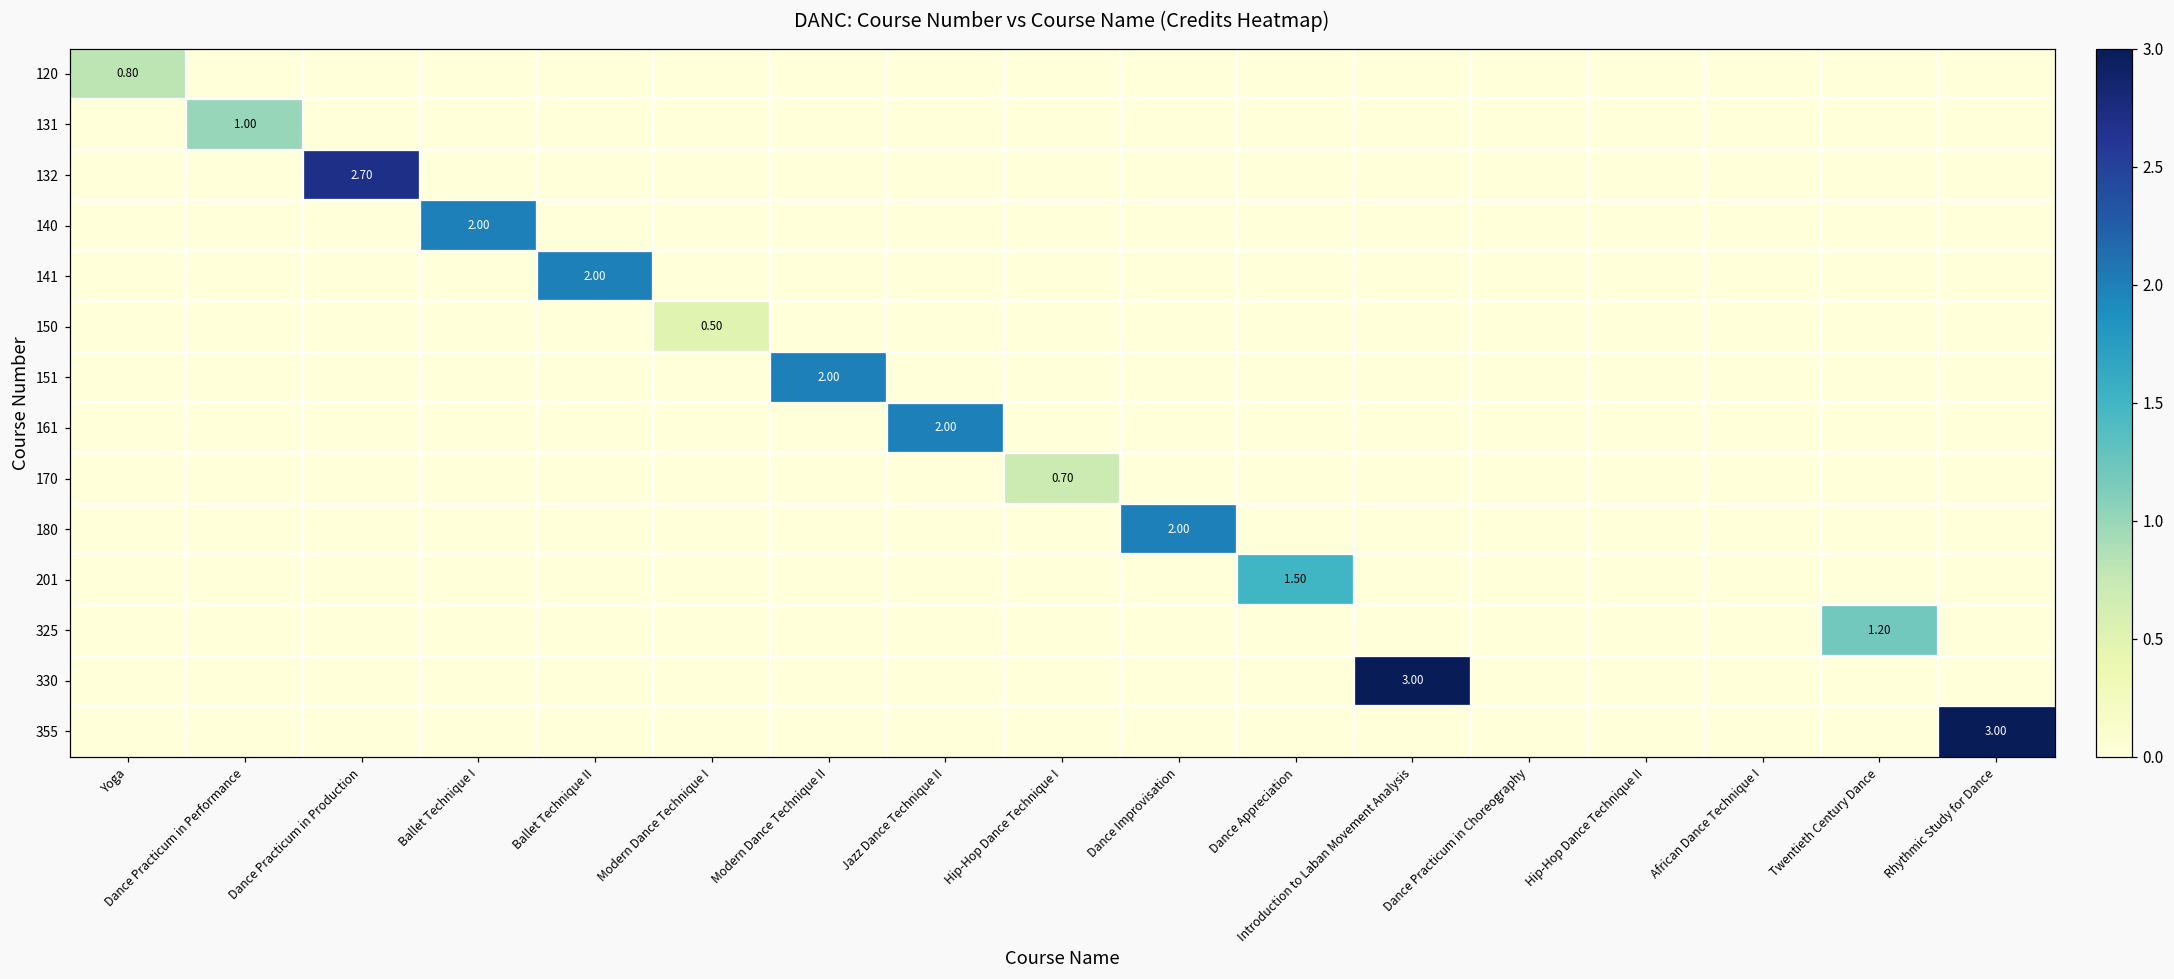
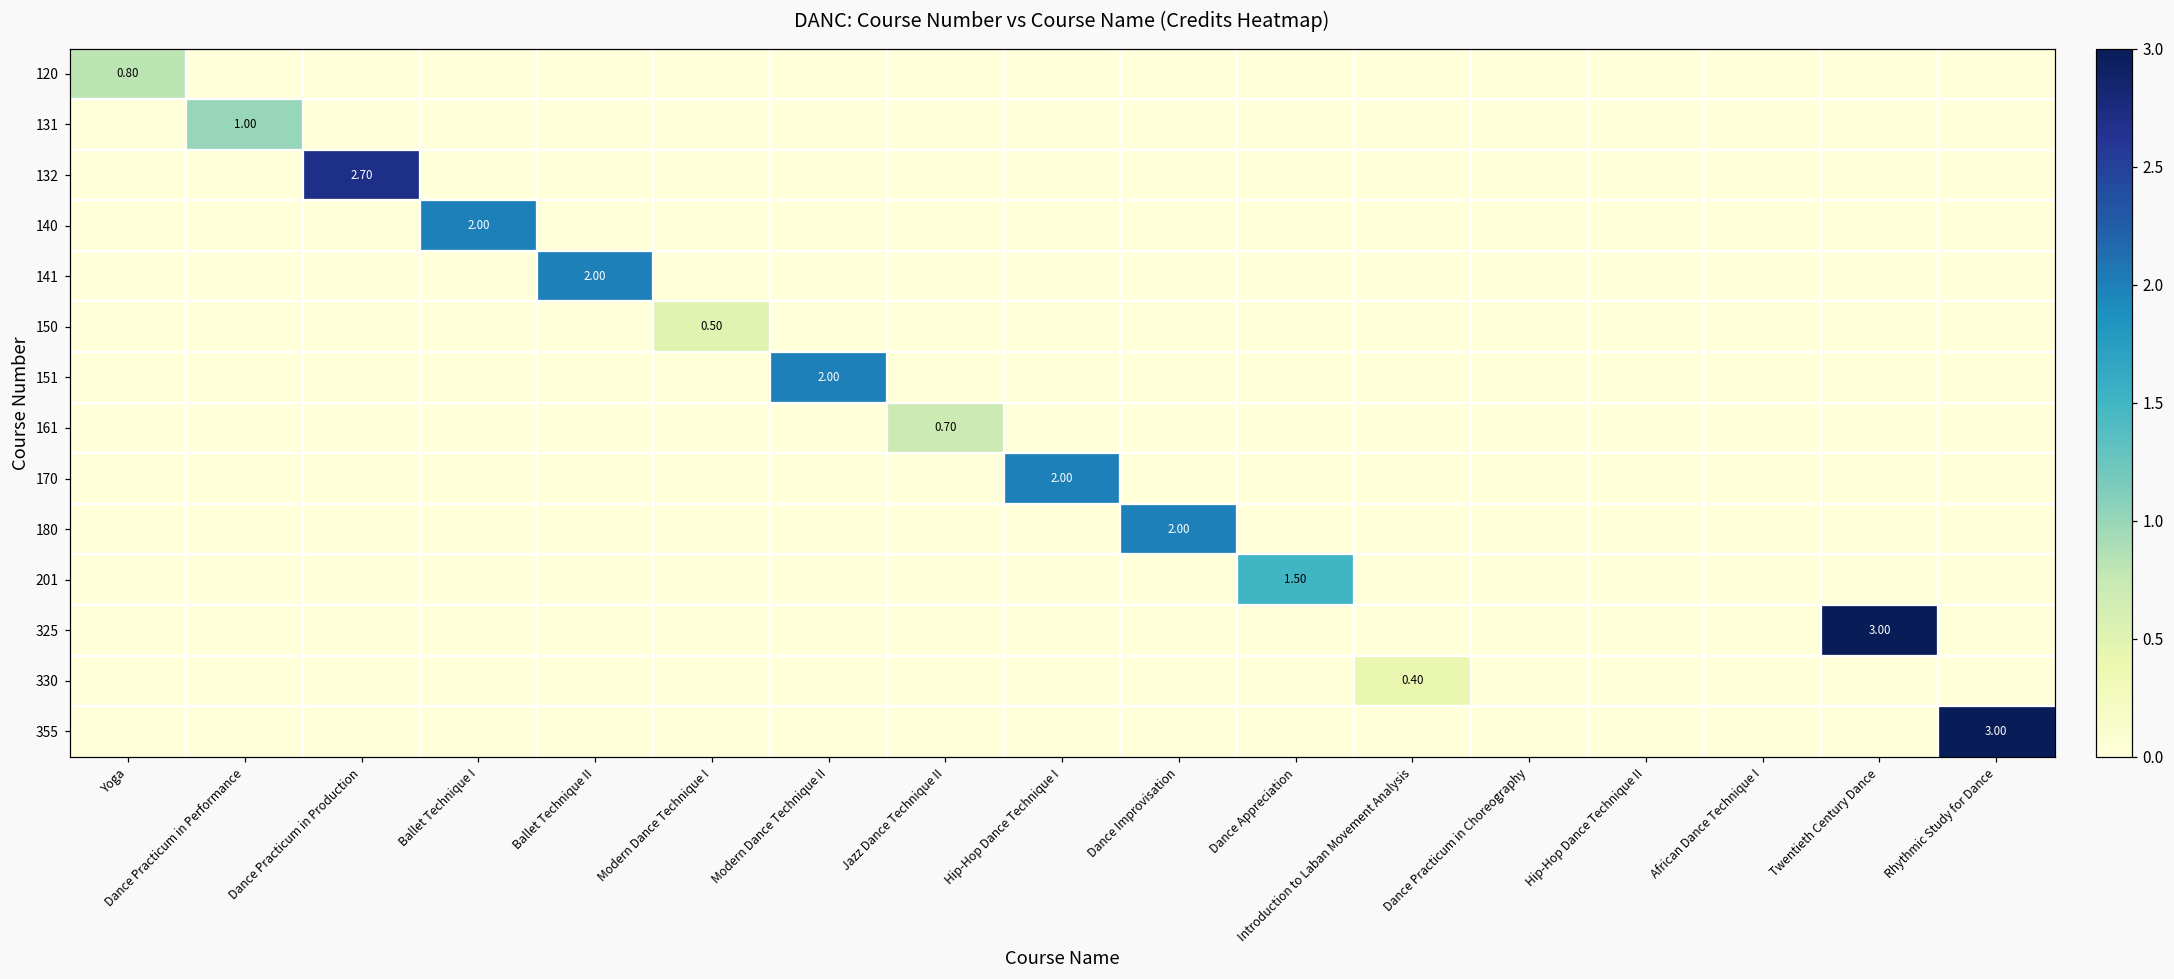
  {
    "120": {
      "Yoga": 0.80
    },
    "131": {
      "Dance Practicum in Performance": 1.00
    },
    "132": {
      "Dance Practicum in Production": 2.70
    },
    "140": {
      "Ballet Technique I": 2.00
    },
    "141": {
      "Ballet Technique II": 2.00
    },
    "150": {
      "Modern Dance Technique I": 0.50
    },
    "151": {
      "Modern Dance Technique II": 2.00
    },
    "161": {
-     "Jazz Dance Technique II": 2.00
+     "Jazz Dance Technique II": 0.70
    },
    "170": {
-     "Hip-Hop Dance Technique I": 0.70
+     "Hip-Hop Dance Technique I": 2.00
    },
    "180": {
      "Dance Improvisation": 2.00
    },
    "201": {
      "Dance Appreciation": 1.50
    },
    "325": {
-     "Twentieth Century Dance": 1.20
+     "Twentieth Century Dance": 3.00
    },
    "330": {
-     "Introduction to Laban Movement Analysis": 3.00
+     "Introduction to Laban Movement Analysis": 0.40
    },
    "355": {
      "Rhythmic Study for Dance": 3.00
    }
  }
